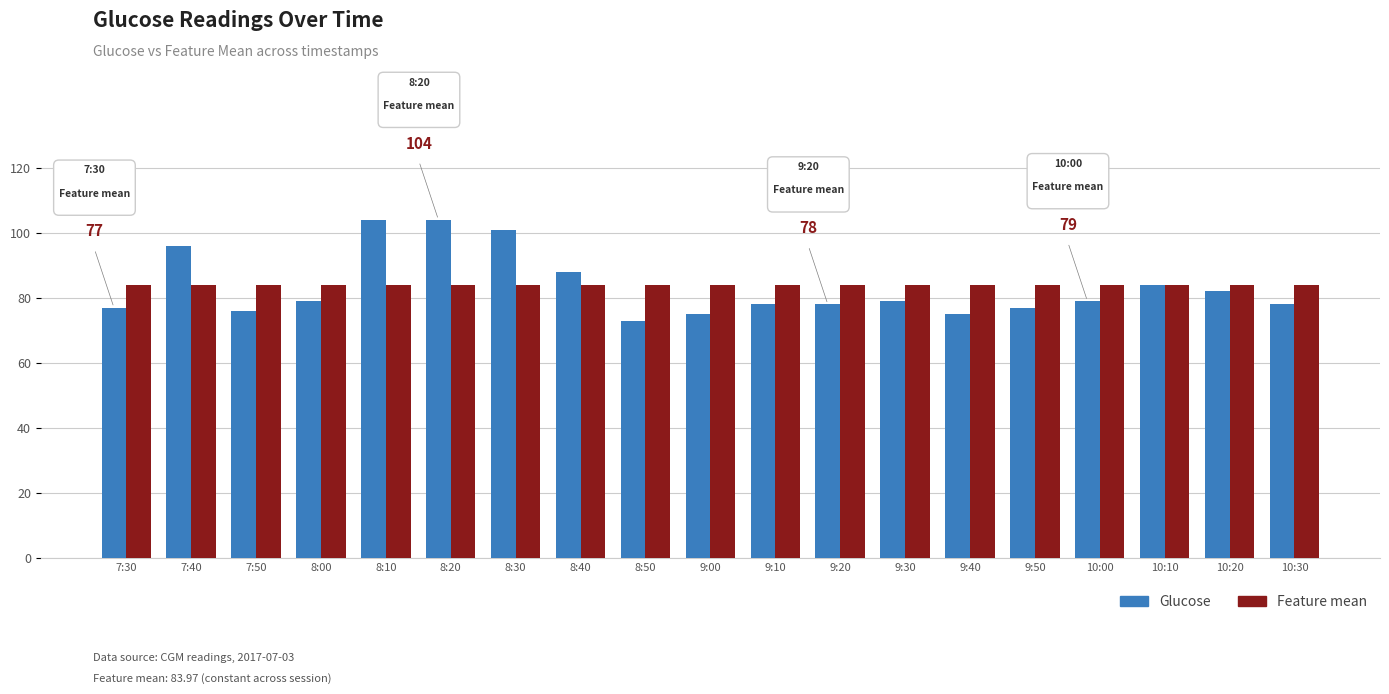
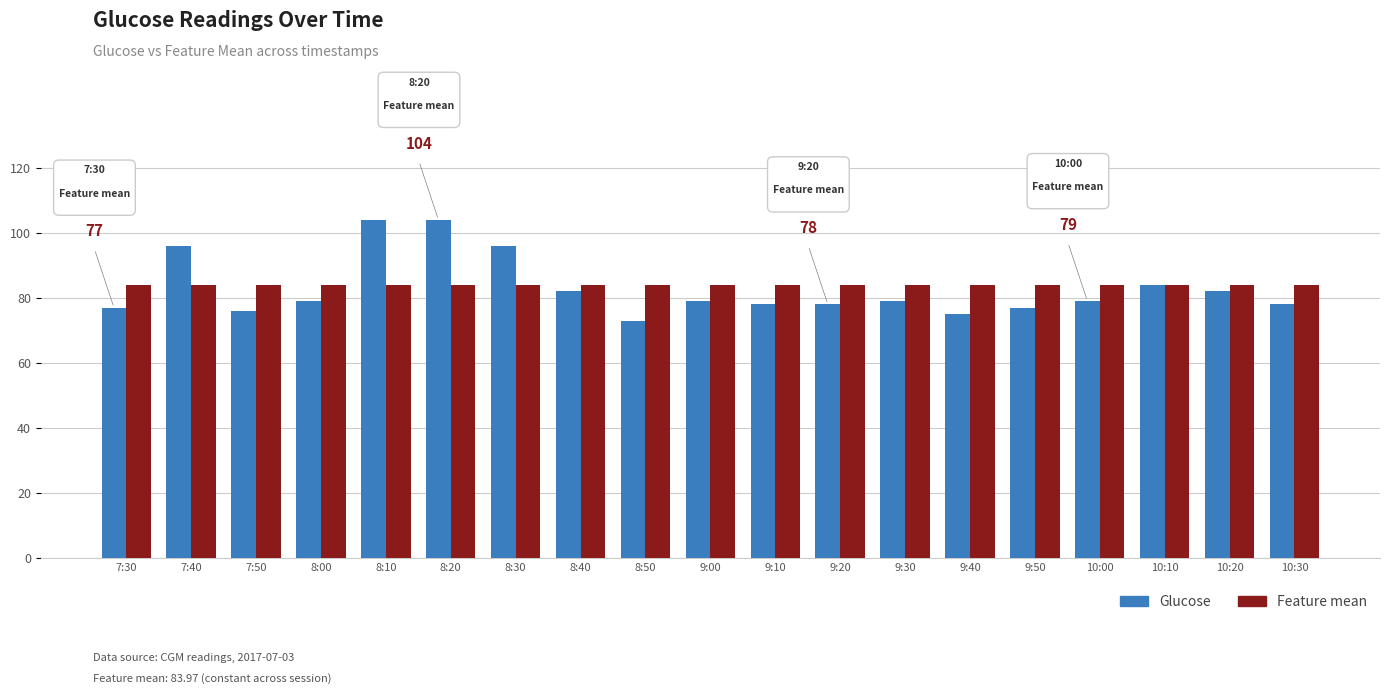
  {
    "Glucose": {
      "7:30": 77,
      "7:40": 96,
      "7:50": 76,
      "8:00": 79,
      "8:10": 104,
      "8:20": 104,
-     "8:30": 101,
-     "8:40": 88,
+     "8:30": 96,
+     "8:40": 82,
      "8:50": 73,
-     "9:00": 75,
+     "9:00": 79,
      "9:10": 78,
      "9:20": 78,
      "9:30": 79,
      "9:40": 75,
      "9:50": 77,
      "10:00": 79,
      "10:10": 84,
      "10:20": 82,
      "10:30": 78
    },
    "Feature mean": {
      "7:30": 84,
      "7:40": 84,
      "7:50": 84,
      "8:00": 84,
      "8:10": 84,
      "8:20": 84,
      "8:30": 84,
      "8:40": 84,
      "8:50": 84,
      "9:00": 84,
      "9:10": 84,
      "9:20": 84,
      "9:30": 84,
      "9:40": 84,
      "9:50": 84,
      "10:00": 84,
      "10:10": 84,
      "10:20": 84,
      "10:30": 84
    }
  }
